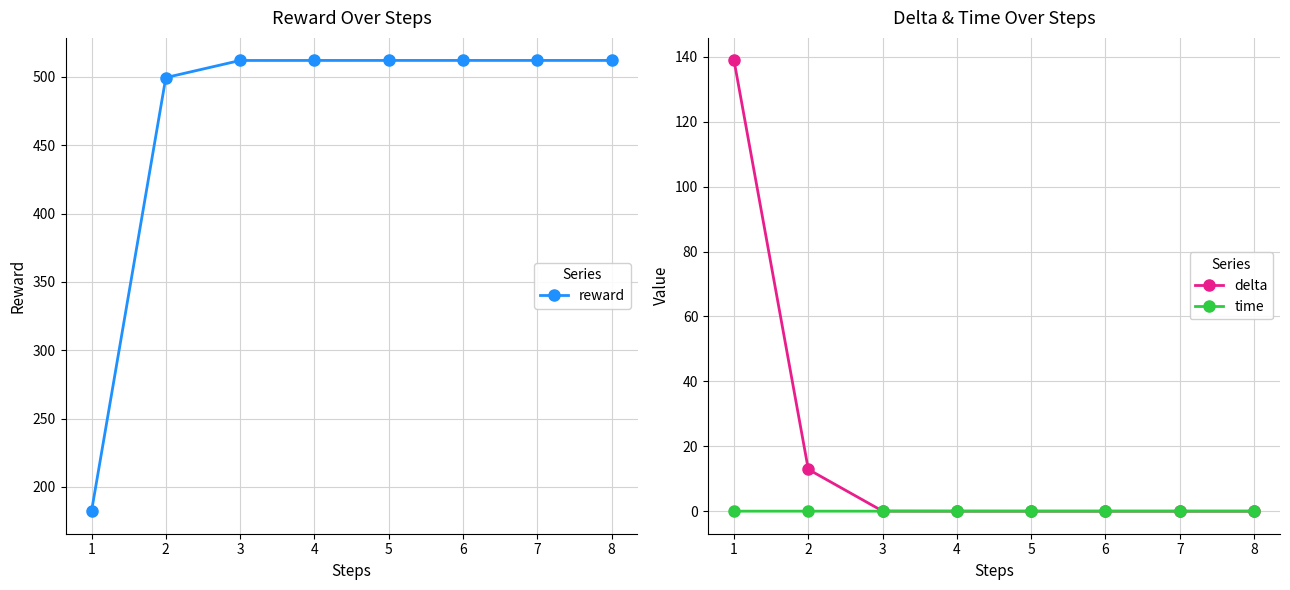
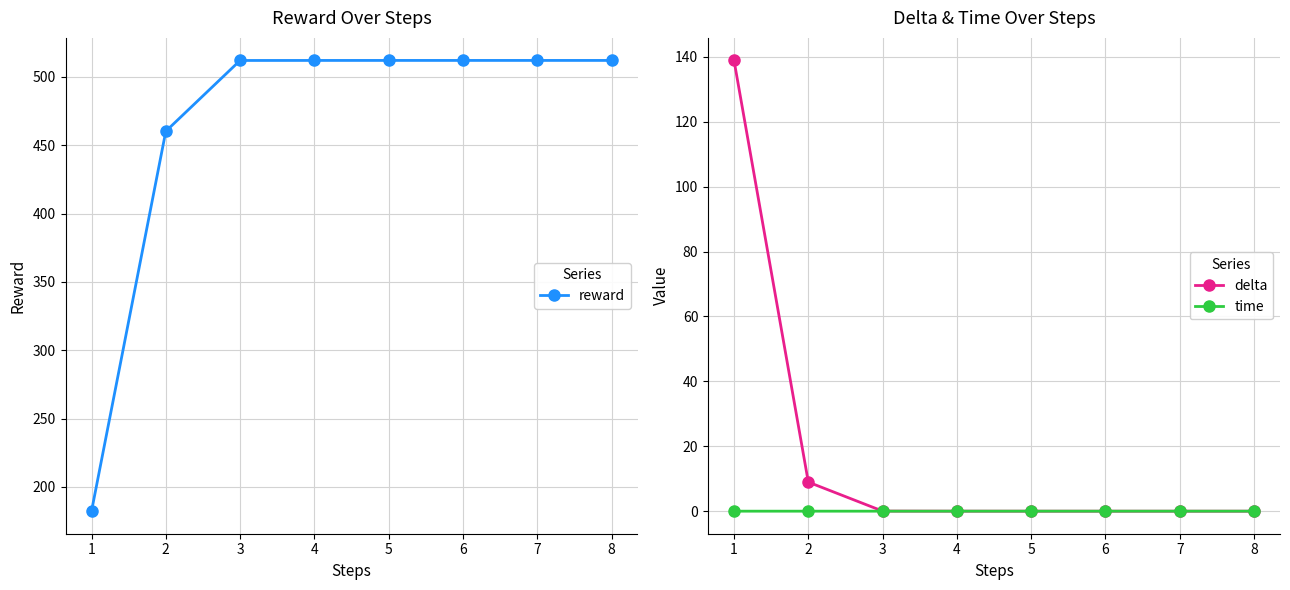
  {
    "Reward Over Steps": {
      "1": 182,
-     "2": 500,
+     "2": 460,
      "3": 512,
      "4": 512,
      "5": 512,
      "6": 512,
      "7": 512,
      "8": 512
    },
    "Delta & Time Over Steps": {
      "delta": {
        "1": 139,
-       "2": 13
+       "2": 9
      },
      "time": {
        "1": 0,
        "2": 0
      }
    }
  }
